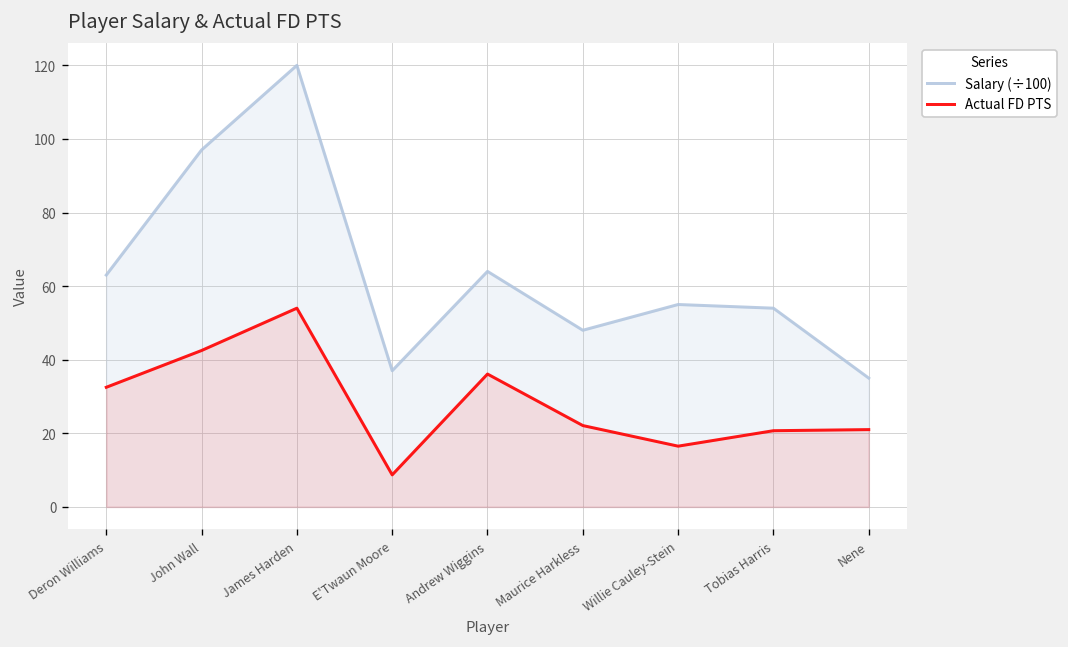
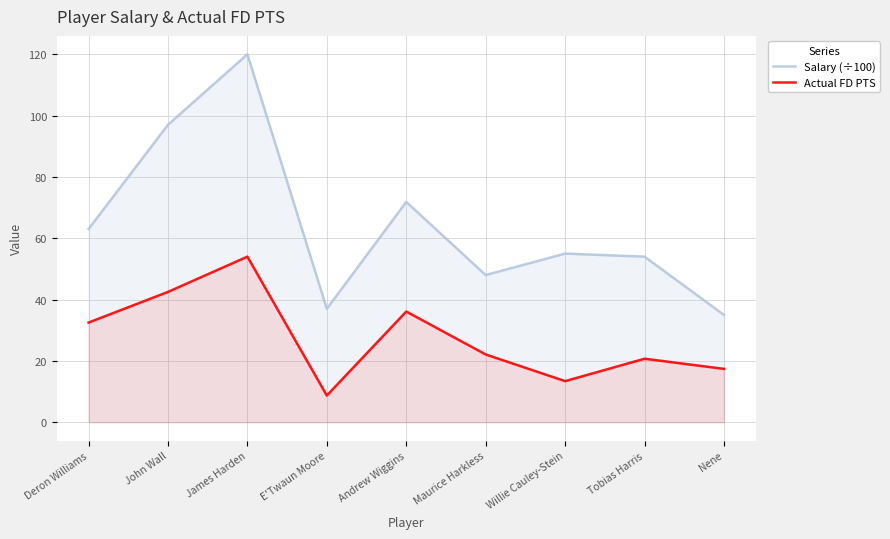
  {
    "Salary (÷100)": {
      "Deron Williams": 63,
      "John Wall": 97,
      "James Harden": 120,
      "E'Twaun Moore": 37,
-     "Andrew Wiggins": 64,
+     "Andrew Wiggins": 72,
      "Maurice Harkless": 48,
      "Willie Cauley-Stein": 55,
      "Tobias Harris": 54,
      "Nene": 35
    },
    "Actual FD PTS": {
      "Deron Williams": 33,
      "John Wall": 43,
      "James Harden": 54,
      "E'Twaun Moore": 9,
      "Andrew Wiggins": 36,
      "Maurice Harkless": 22,
-     "Willie Cauley-Stein": 17,
+     "Willie Cauley-Stein": 13,
      "Tobias Harris": 21,
-     "Nene": 21
+     "Nene": 17
    }
  }
